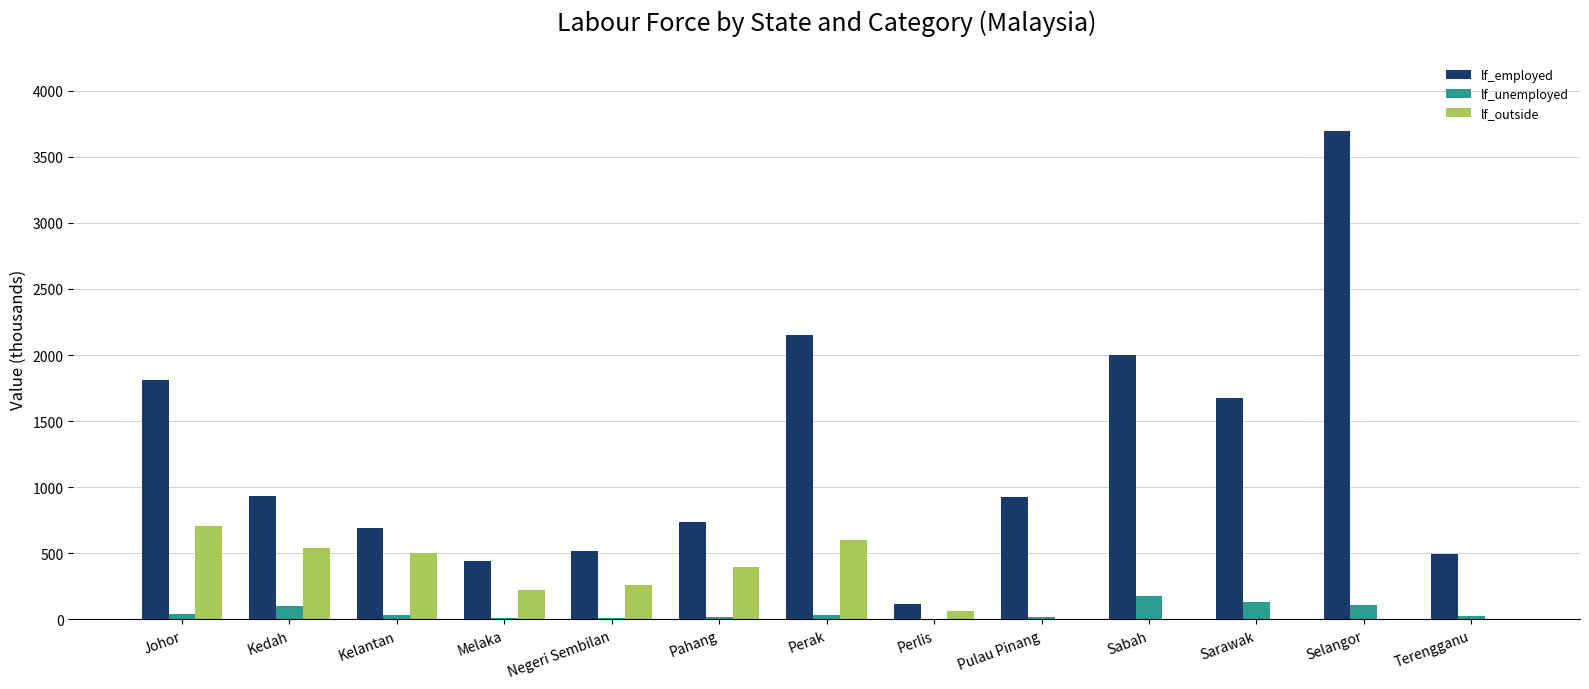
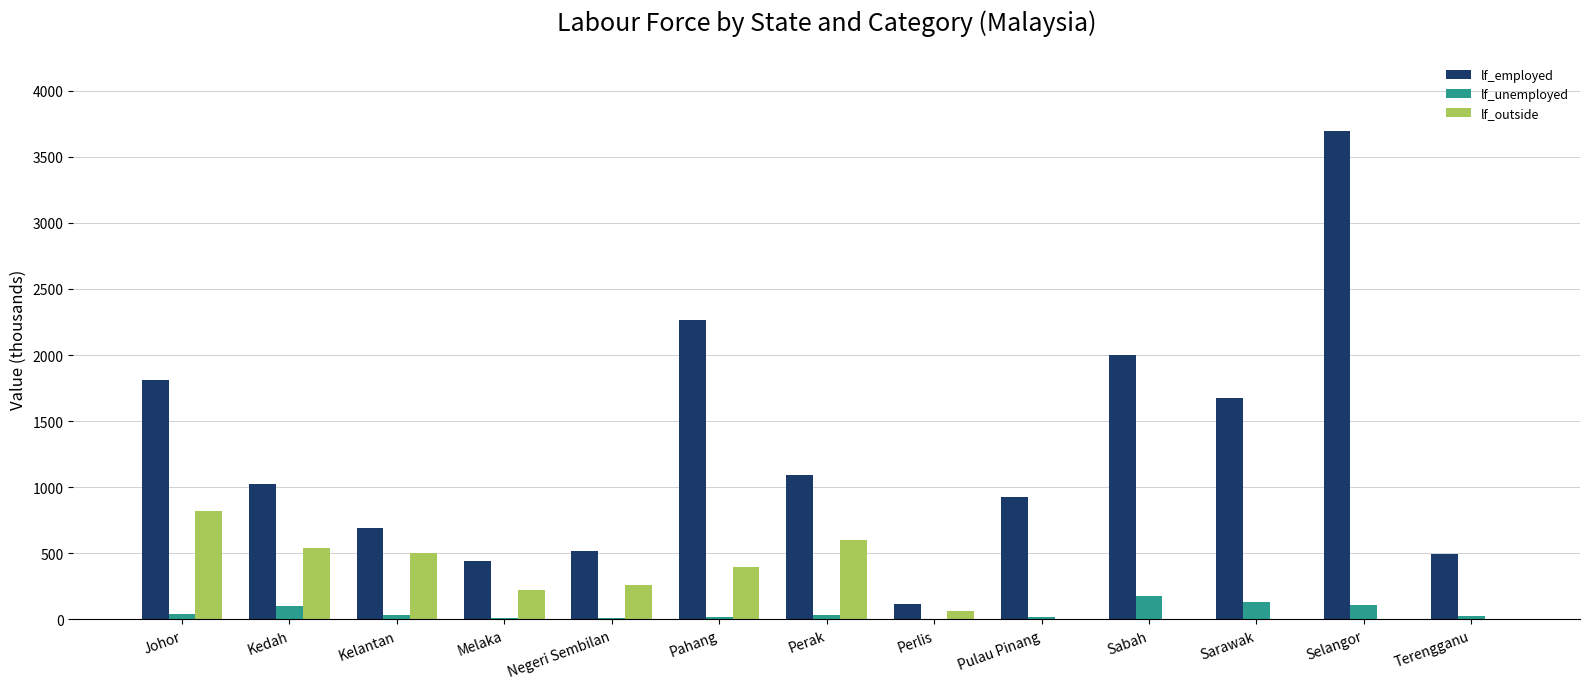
  {
    "lf_employed": {
      "Johor": 1810,
-     "Kedah": 930,
+     "Kedah": 1020,
      "Kelantan": 690,
      "Melaka": 440,
      "Negeri Sembilan": 520,
-     "Pahang": 740,
-     "Perak": 2150,
+     "Pahang": 2270,
+     "Perak": 1090,
      "Perlis": 120,
      "Pulau Pinang": 920,
      "Sabah": 2000,
      "Sarawak": 1670,
      "Selangor": 3700,
      "Terengganu": 490
    },
    "lf_unemployed": {
      "Johor": 40,
      "Kedah": 100,
      "Kelantan": 30,
      "Pahang": 20,
      "Perak": 30,
      "Pulau Pinang": 20,
      "Sabah": 180,
      "Sarawak": 130,
      "Selangor": 110,
      "Terengganu": 20
    },
    "lf_outside": {
-     "Johor": 710,
+     "Johor": 820,
      "Kedah": 540,
      "Kelantan": 510,
      "Melaka": 220,
      "Negeri Sembilan": 260,
      "Pahang": 400,
      "Perak": 600,
      "Perlis": 60,
      "Pulau Pinang": 0,
      "Sabah": 0,
      "Sarawak": 0,
      "Selangor": 0,
      "Terengganu": 0
    }
  }
